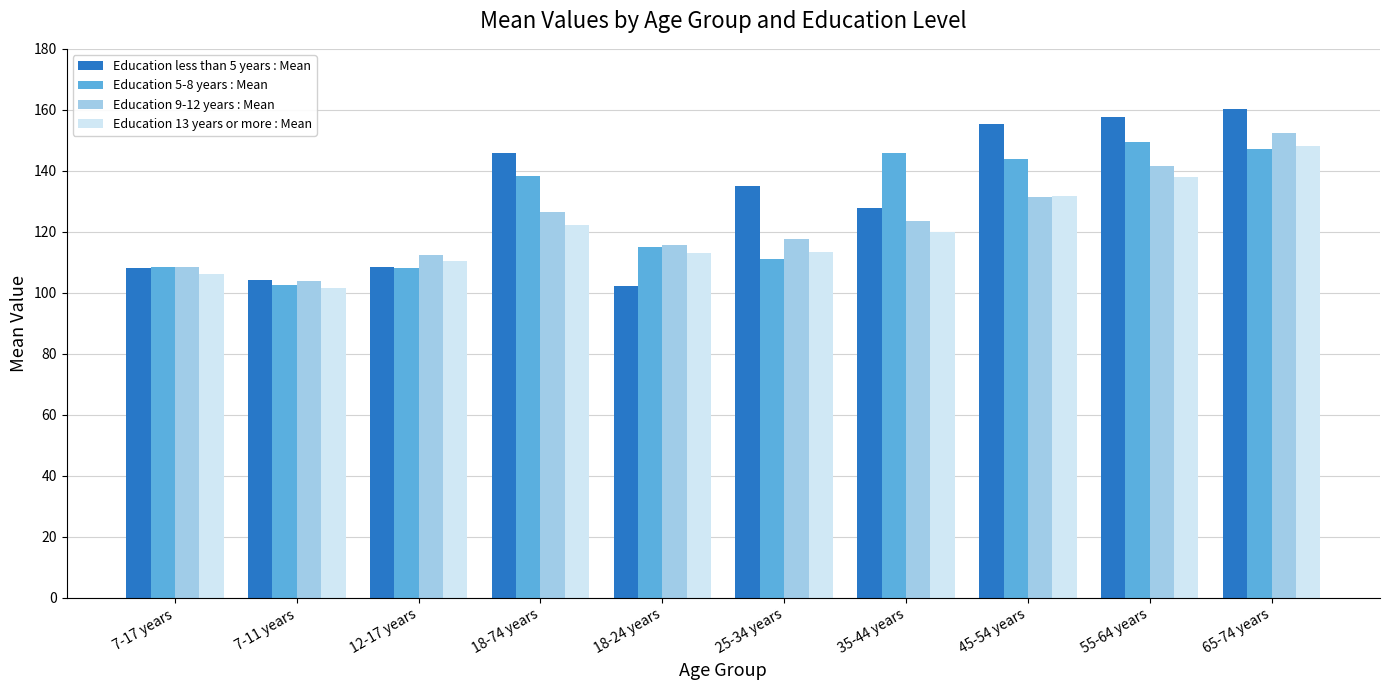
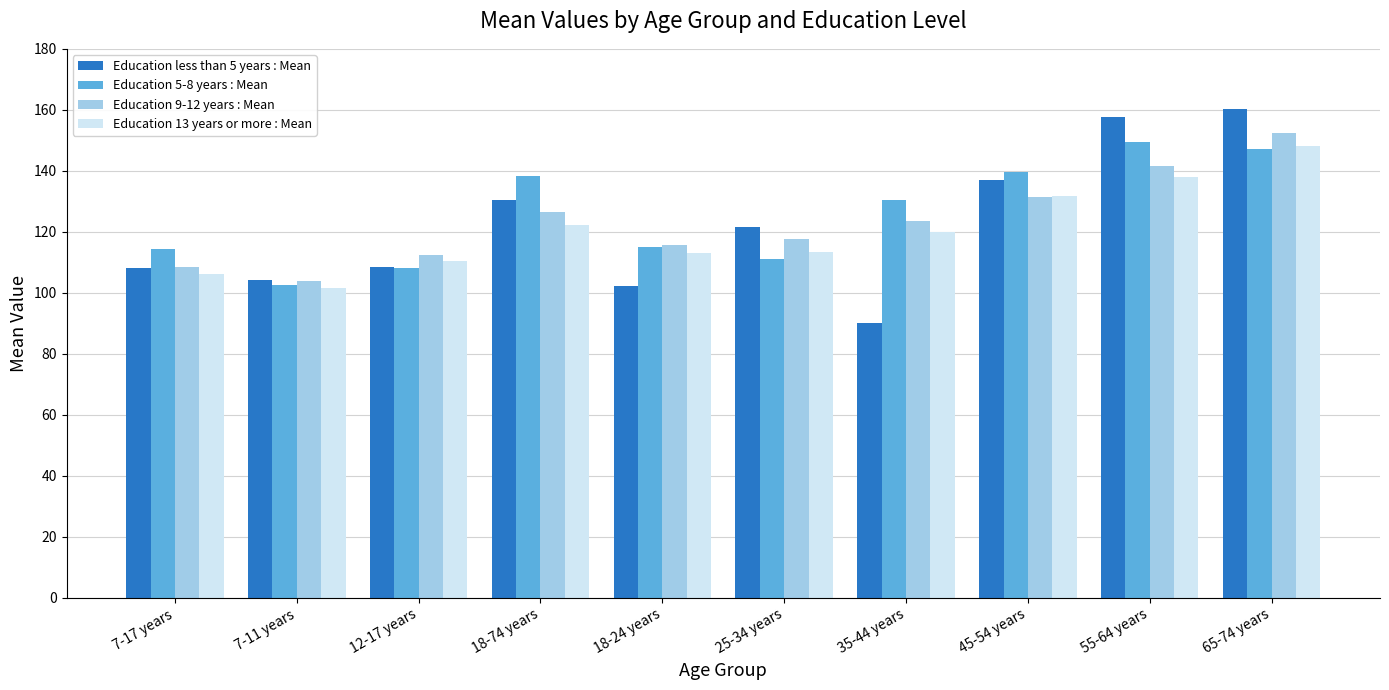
  {
    "Education less than 5 years : Mean": {
      "7-17 years": 108,
      "7-11 years": 104,
      "12-17 years": 109,
-     "18-74 years": 146,
+     "18-74 years": 130,
      "18-24 years": 102,
-     "25-34 years": 135,
-     "35-44 years": 128,
-     "45-54 years": 156,
+     "25-34 years": 122,
+     "35-44 years": 90,
+     "45-54 years": 137,
      "55-64 years": 158,
      "65-74 years": 160
    },
    "Education 5-8 years : Mean": {
-     "7-17 years": 109,
+     "7-17 years": 114,
      "7-11 years": 103,
      "12-17 years": 108,
      "18-74 years": 138,
      "18-24 years": 115,
      "25-34 years": 111,
-     "35-44 years": 146,
-     "45-54 years": 144,
+     "35-44 years": 130,
+     "45-54 years": 140,
      "55-64 years": 150,
      "65-74 years": 147
    }
  }
